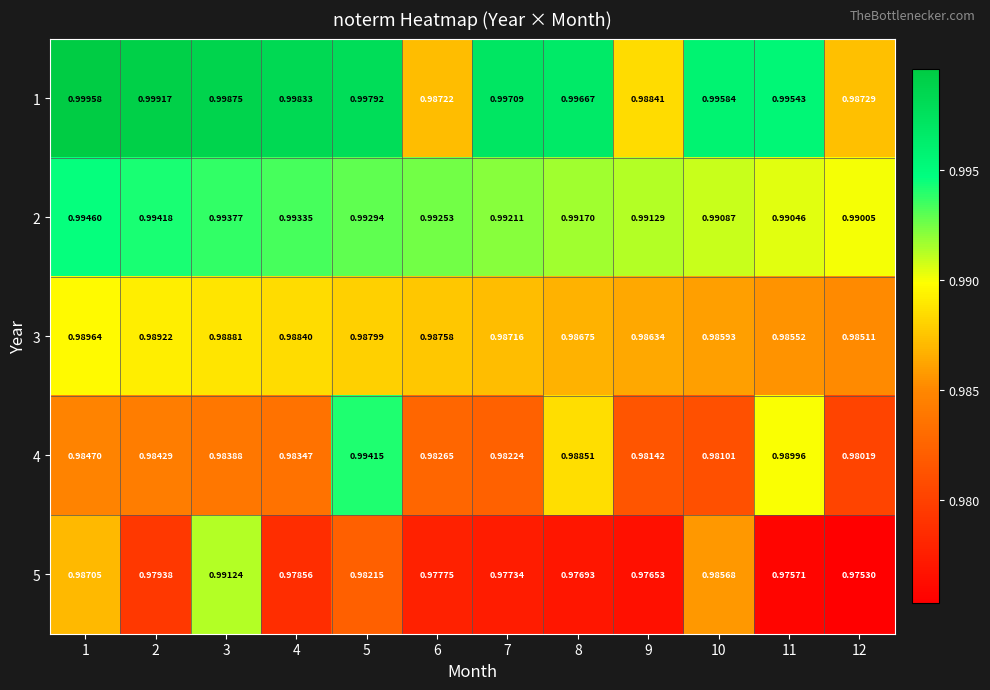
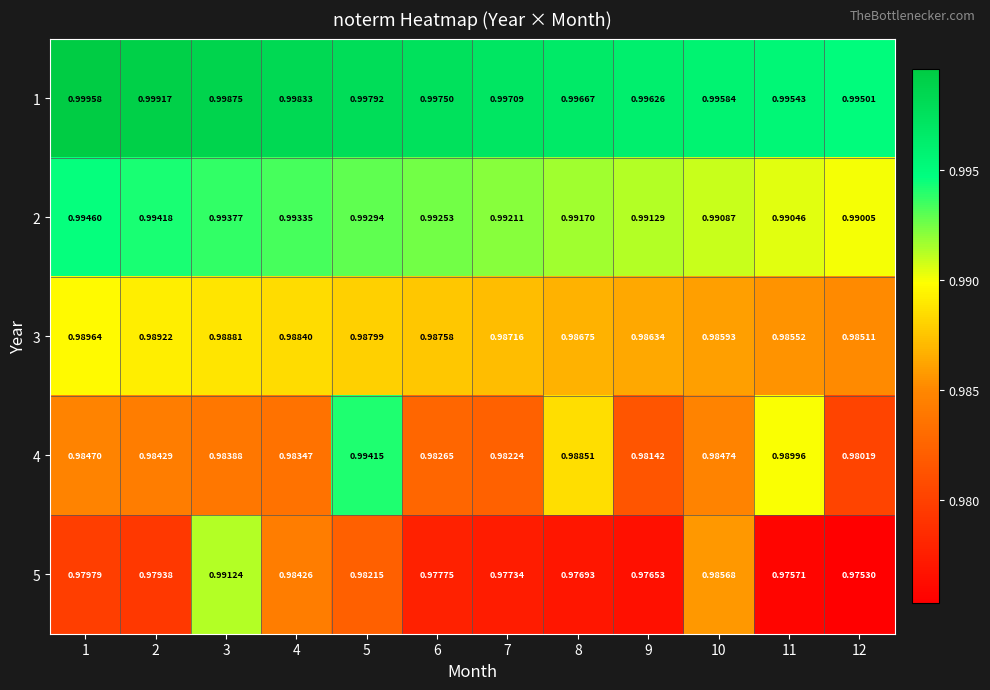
  {
    "1": {
      "1": 0.99958,
      "2": 0.99917,
      "3": 0.99875,
      "4": 0.99833,
      "5": 0.99792,
-     "6": 0.98722,
+     "6": 0.99750,
      "7": 0.99709,
      "8": 0.99667,
-     "9": 0.98841,
+     "9": 0.99626,
      "10": 0.99584,
      "11": 0.99543,
-     "12": 0.98729
+     "12": 0.99501
    },
    "2": {
      "1": 0.99460,
      "2": 0.99418,
      "3": 0.99377,
      "4": 0.99335,
      "5": 0.99294,
      "6": 0.99253,
      "7": 0.99211,
      "8": 0.99170,
      "9": 0.99129,
      "10": 0.99087,
      "11": 0.99046,
      "12": 0.99005
    },
    "3": {
      "1": 0.98964,
      "2": 0.98922,
      "3": 0.98881,
      "4": 0.98840,
      "5": 0.98799,
      "6": 0.98758,
      "7": 0.98716,
      "8": 0.98675,
      "9": 0.98634,
      "10": 0.98593,
      "11": 0.98552,
      "12": 0.98511
    },
    "4": {
      "1": 0.98470,
      "2": 0.98429,
      "3": 0.98388,
      "4": 0.98347,
      "5": 0.99415,
      "6": 0.98265,
      "7": 0.98224,
      "8": 0.98851,
      "9": 0.98142,
-     "10": 0.98101,
+     "10": 0.98474,
      "11": 0.98996,
      "12": 0.98019
    },
    "5": {
-     "1": 0.98705,
+     "1": 0.97979,
      "2": 0.97938,
      "3": 0.99124,
-     "4": 0.97856,
+     "4": 0.98426,
      "5": 0.98215,
      "6": 0.97775,
      "7": 0.97734,
      "8": 0.97693,
      "9": 0.97653,
      "10": 0.98568,
      "11": 0.97571,
      "12": 0.97530
    }
  }
